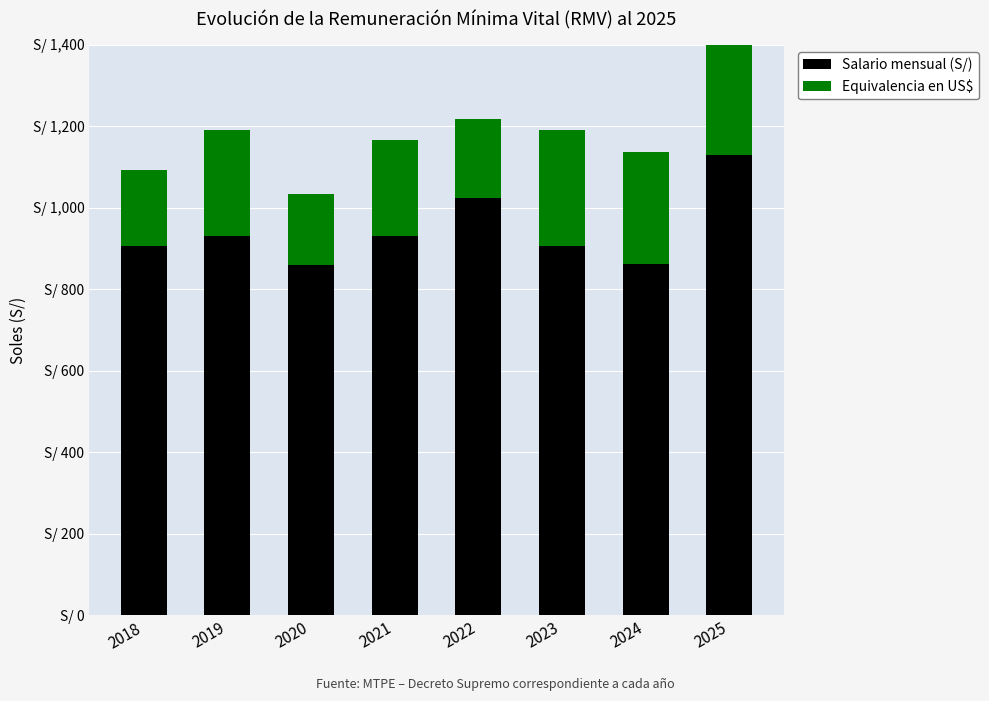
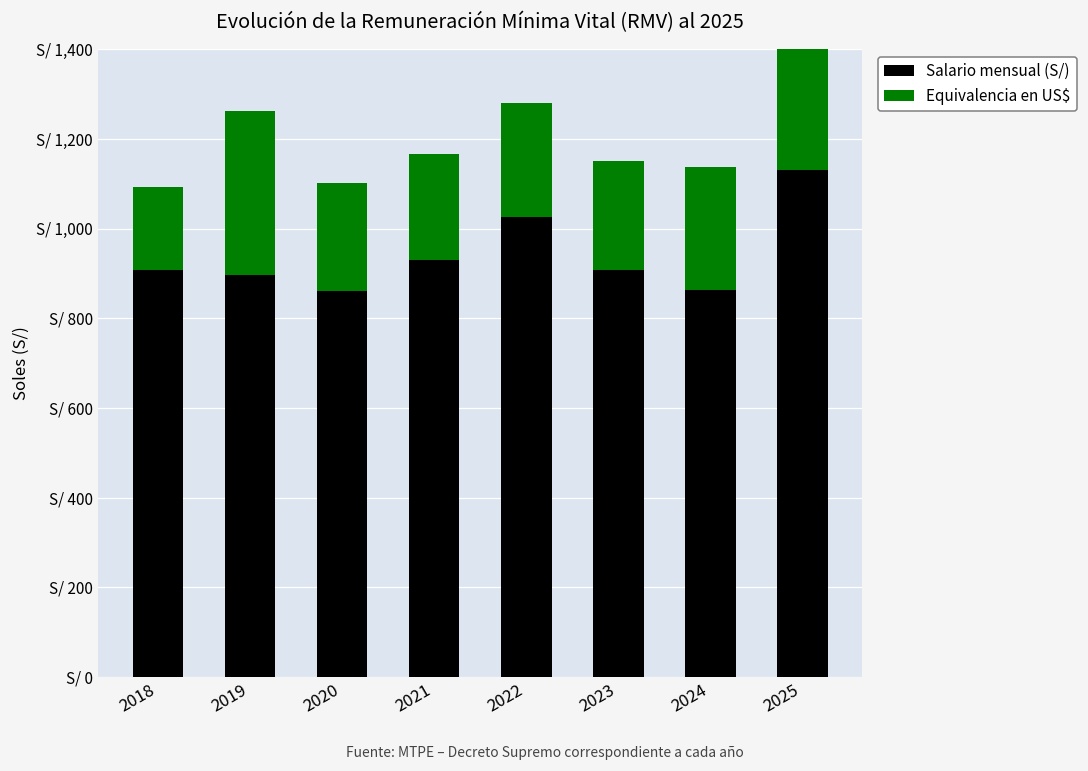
  {
    "Salario mensual (S/)": {
      "2018": "S/ 910",
-     "2019": "S/ 930",
+     "2019": "S/ 900",
      "2020": "S/ 860",
      "2021": "S/ 930",
      "2022": "S/ 1,030",
      "2023": "S/ 910",
      "2024": "S/ 860",
      "2025": "S/ 1,130"
    },
    "Equivalencia en US$": {
      "2018": "S/ 190",
-     "2019": "S/ 260",
-     "2020": "S/ 180",
+     "2019": "S/ 370",
+     "2020": "S/ 240",
      "2021": "S/ 240",
-     "2022": "S/ 190",
-     "2023": "S/ 280",
+     "2022": "S/ 260",
+     "2023": "S/ 240",
      "2024": "S/ 270"
    }
  }
